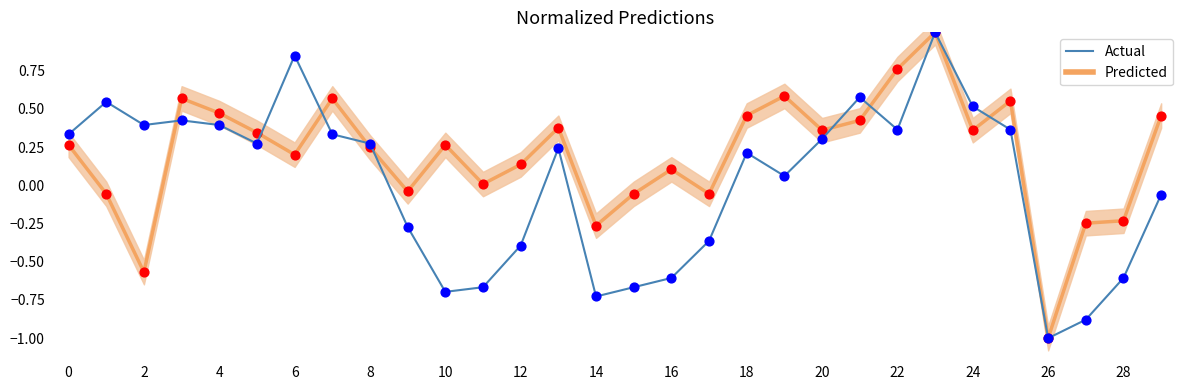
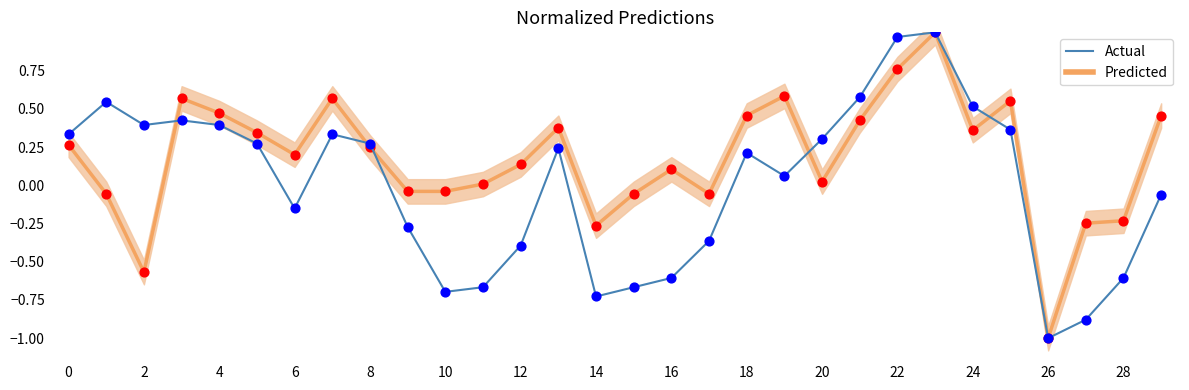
  {
    "Predicted": {
      "0": 0.26,
      "2": -0.57,
      "4": 0.47,
      "6": 0.20,
      "8": 0.25,
-     "10": 0.26,
+     "10": -0.04,
      "12": 0.14,
      "14": -0.26,
      "16": 0.10,
      "18": 0.46,
-     "20": 0.36,
+     "20": 0.02,
      "22": 0.76,
      "24": 0.36,
      "28": -0.23
    },
    "Actual": {
      "2": 0.39,
      "4": 0.39,
-     "6": 0.85,
+     "6": -0.15,
      "8": 0.27,
      "10": -0.70,
      "12": -0.39,
      "14": -0.73,
      "16": -0.61,
      "18": 0.21,
      "20": 0.30,
-     "22": 0.36,
+     "22": 0.97,
      "24": 0.52,
      "28": -0.61
    }
  }
